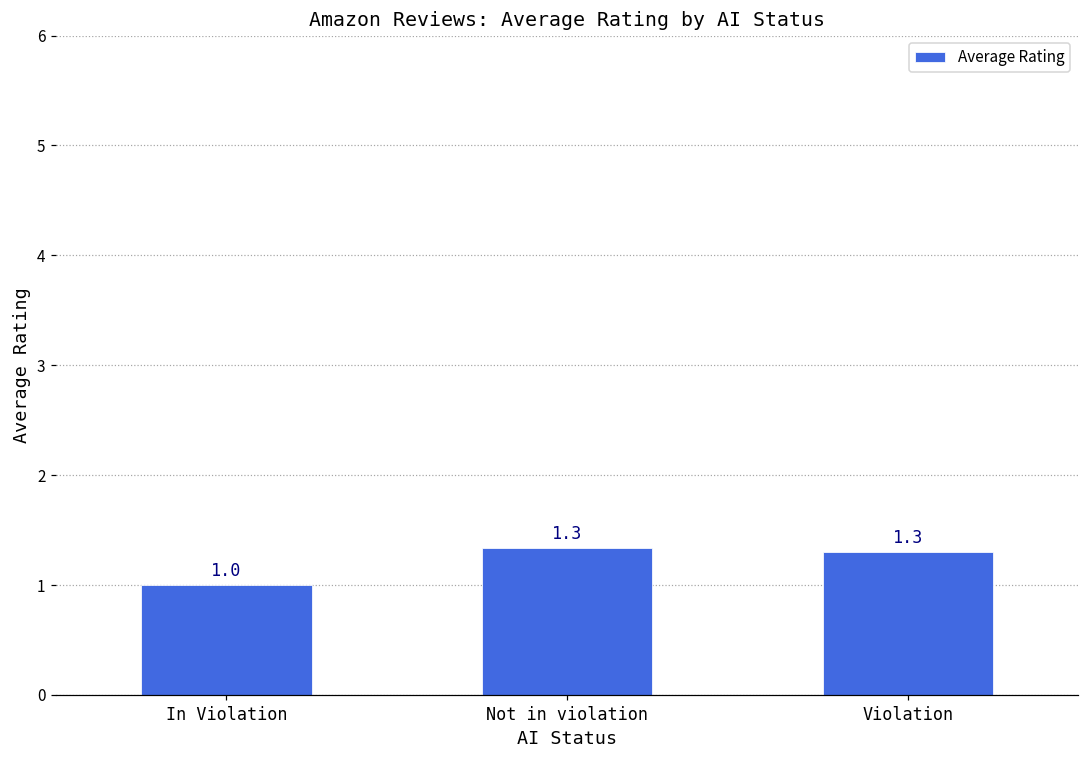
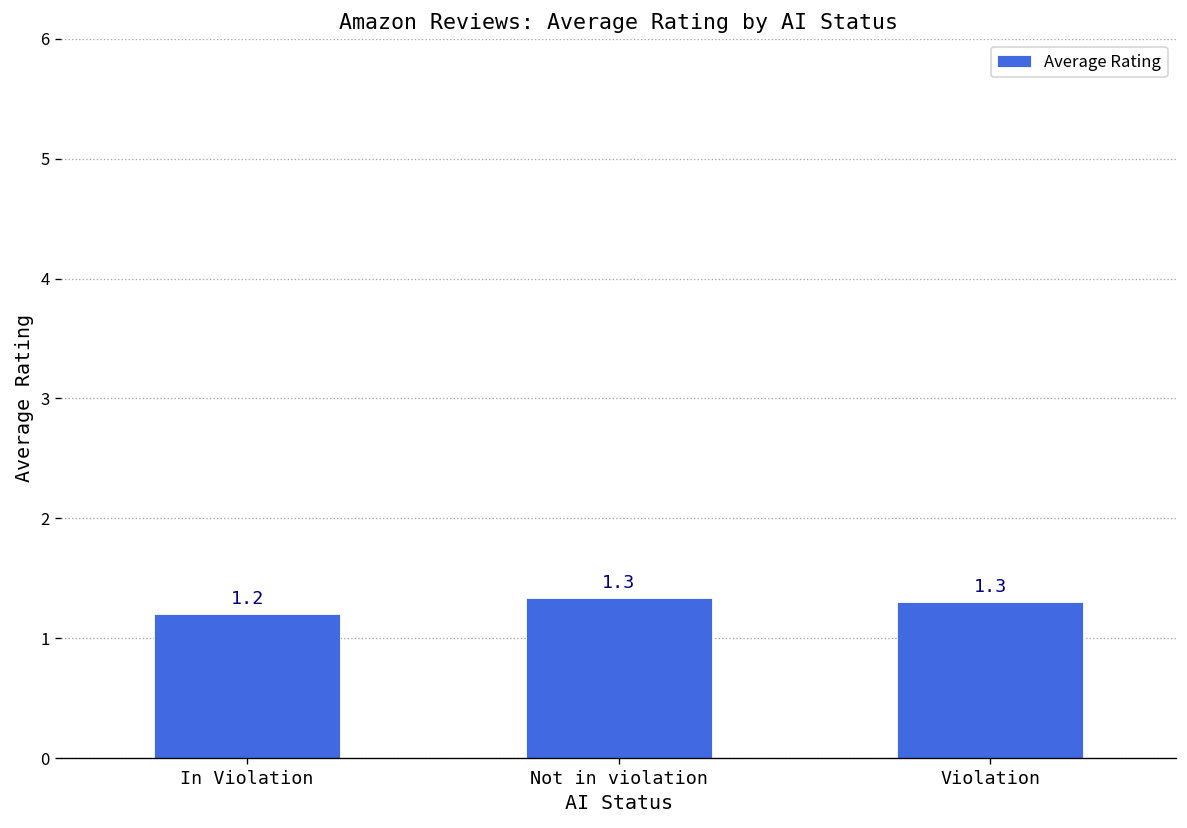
  {
-   "In Violation": 1.0,
+   "In Violation": 1.2,
    "Not in violation": 1.3,
    "Violation": 1.3
  }
